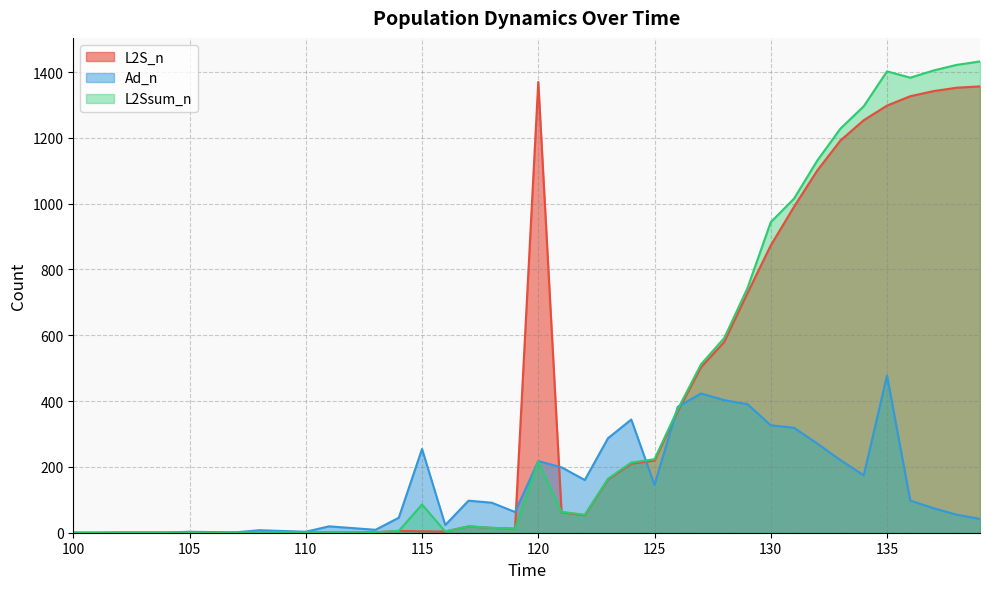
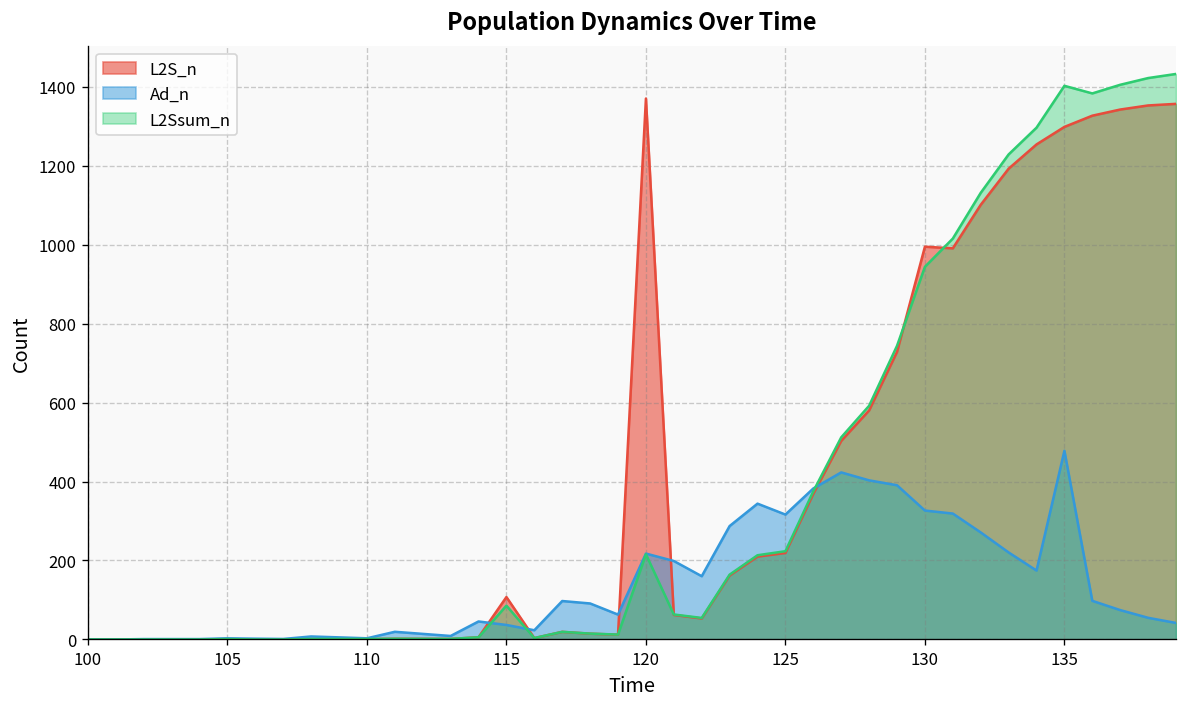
  {
    "L2S_n": {
-     "115": 0,
+     "115": 110,
      "120": 1370,
-     "130": 870,
+     "130": 990,
      "135": 1300
    },
    "Ad_n": {
-     "115": 250,
-     "125": 150,
+     "115": 40,
+     "125": 320,
      "130": 330,
      "135": 480
    },
    "L2Ssum_n": {
      "115": 90,
      "130": 940,
      "135": 1400
    }
  }
